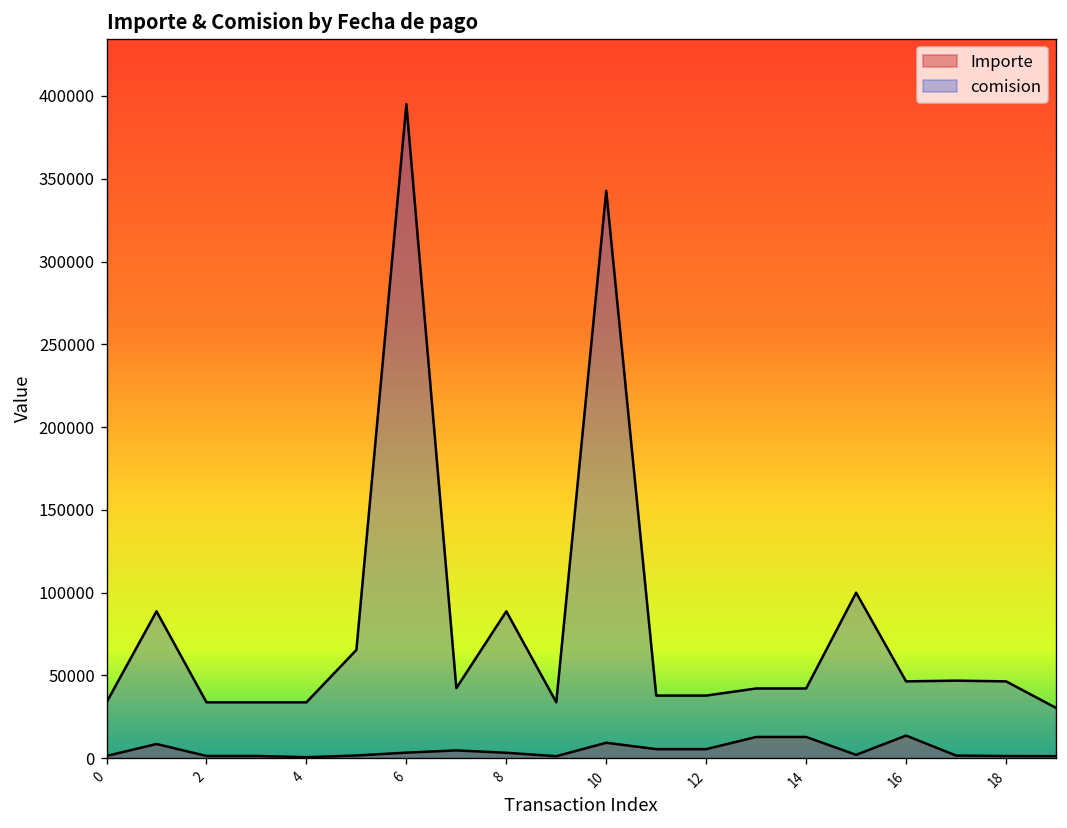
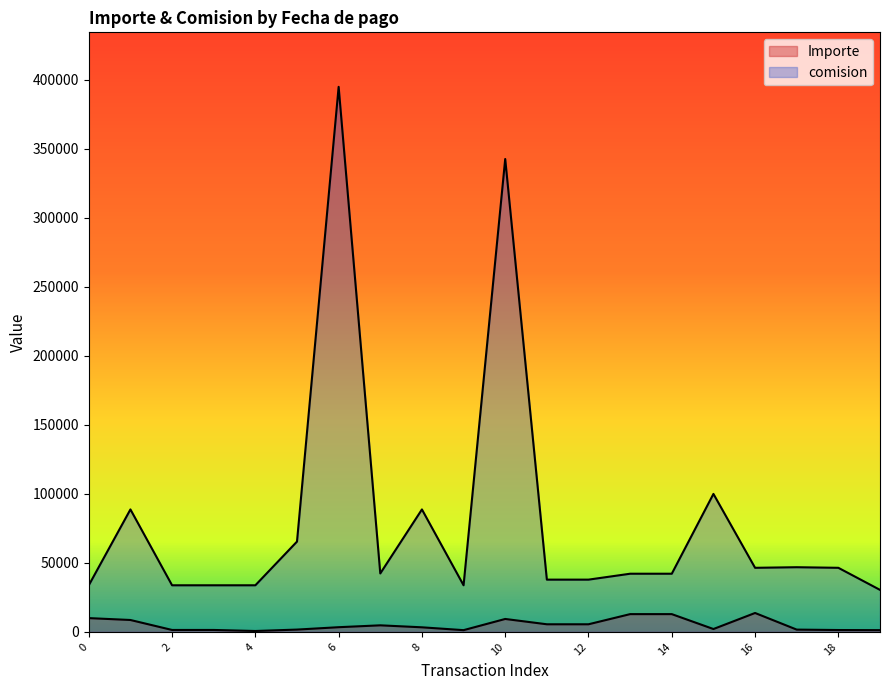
  {
    "Importe": {
-     "0": 1000,
+     "0": 10000,
      "2": 1000,
      "4": 1000,
      "6": 3000,
      "8": 3000,
      "10": 9000,
      "12": 6000,
      "14": 13000,
      "16": 14000,
      "18": 1000
    },
    "comision": {
      "0": 34000,
      "2": 34000,
      "4": 34000,
      "6": 395000,
      "8": 89000,
      "10": 343000,
      "12": 38000,
      "14": 42000,
      "16": 46000,
      "18": 46000
    }
  }
